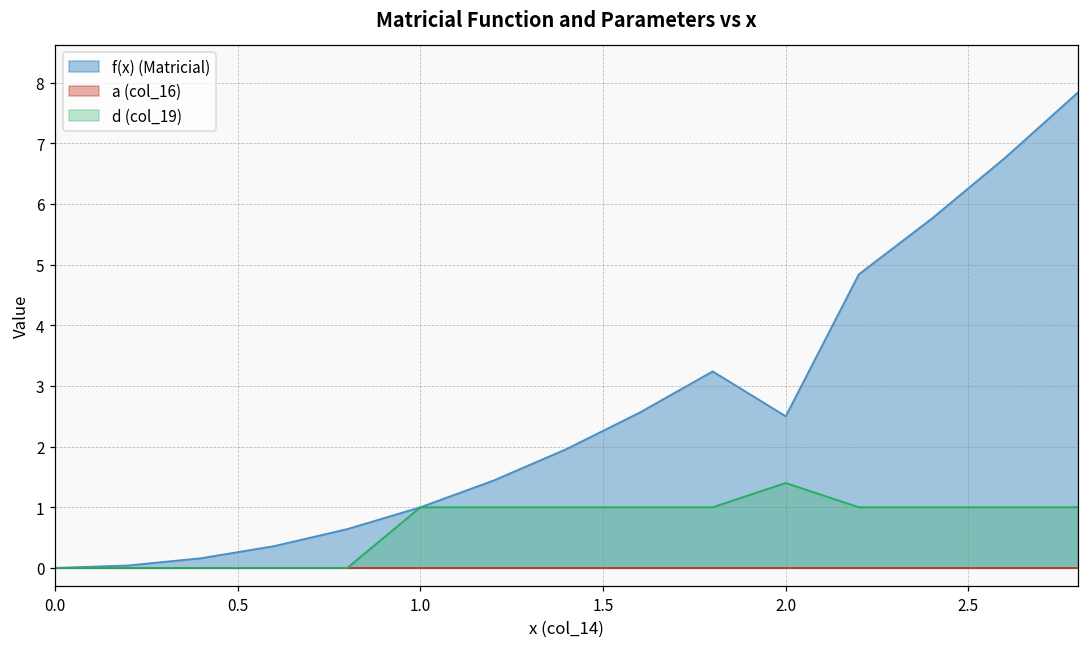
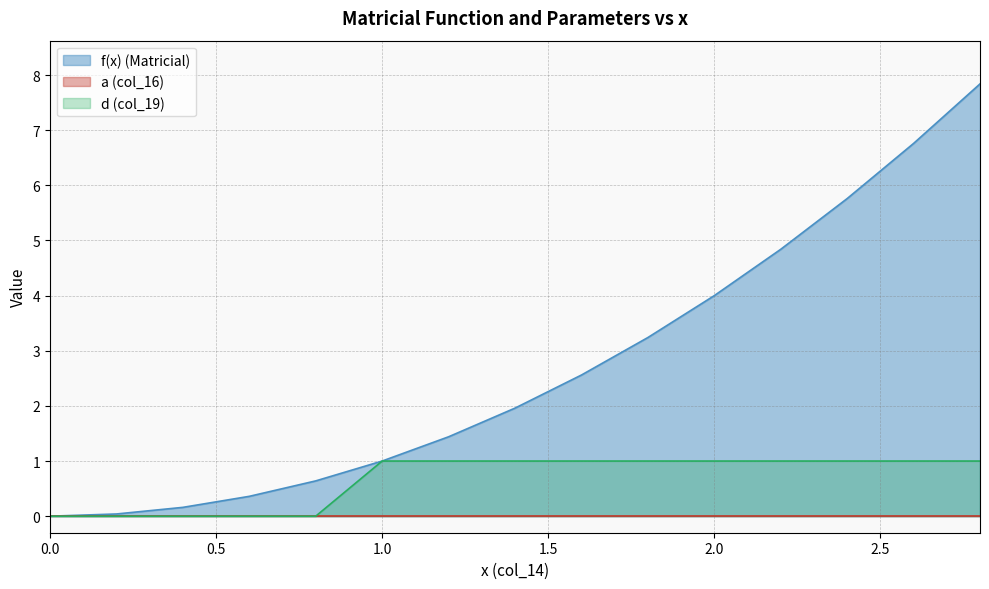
  {
    "f(x) (Matricial)": {
-     "2.0": 2.5
+     "2.0": 4.0
    },
    "a (col_16)": {
      "1.0": 0.0,
      "2.0": 0.0
    },
    "d (col_19)": {
-     "2.0": 1.4
+     "2.0": 1.0
    }
  }
